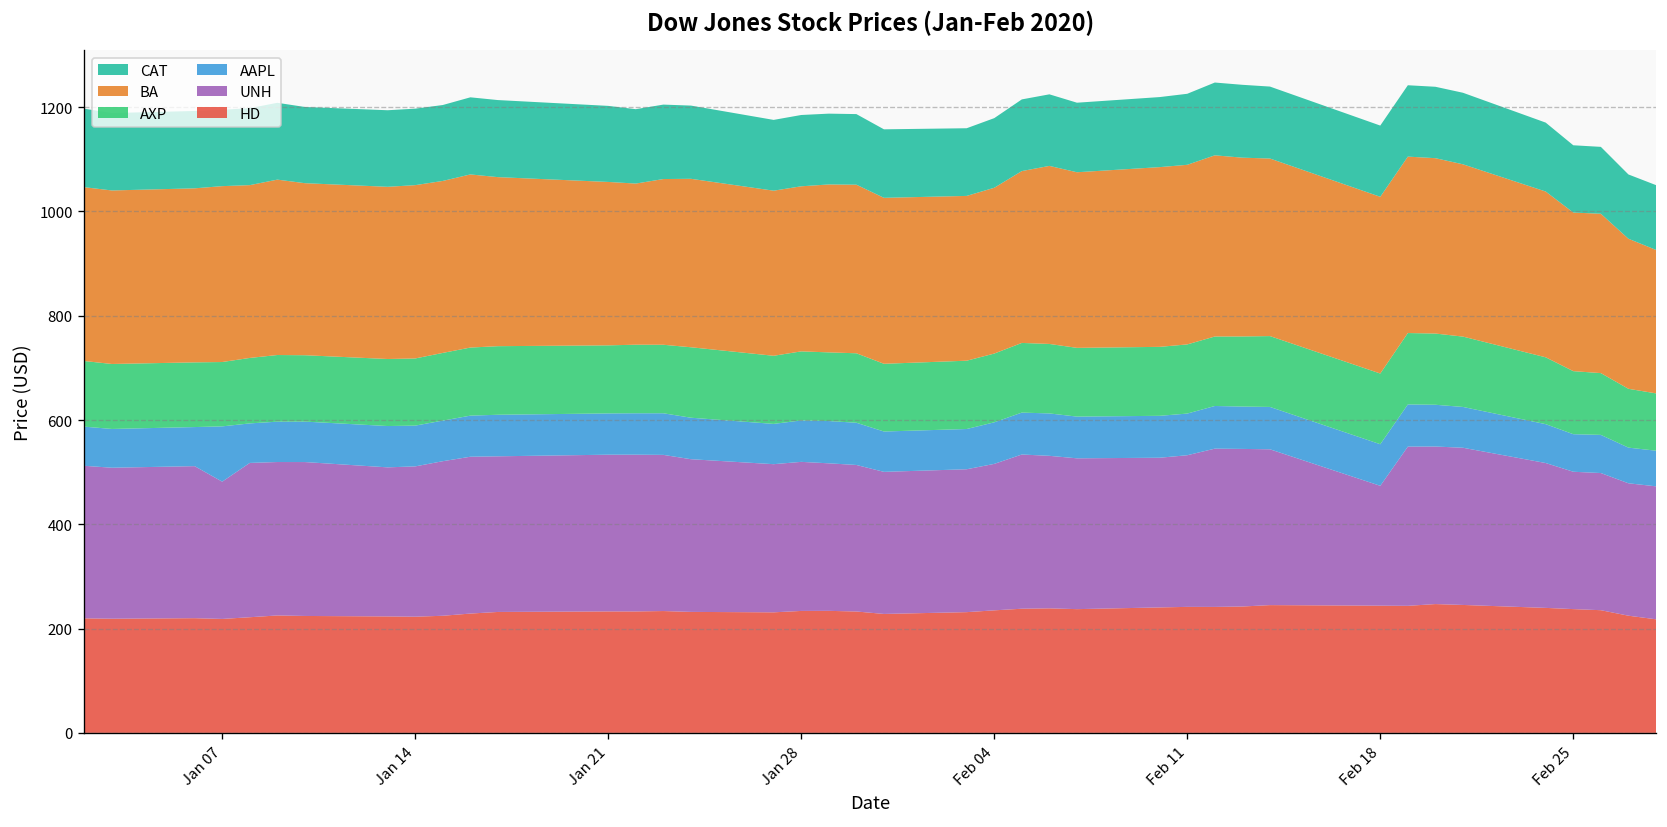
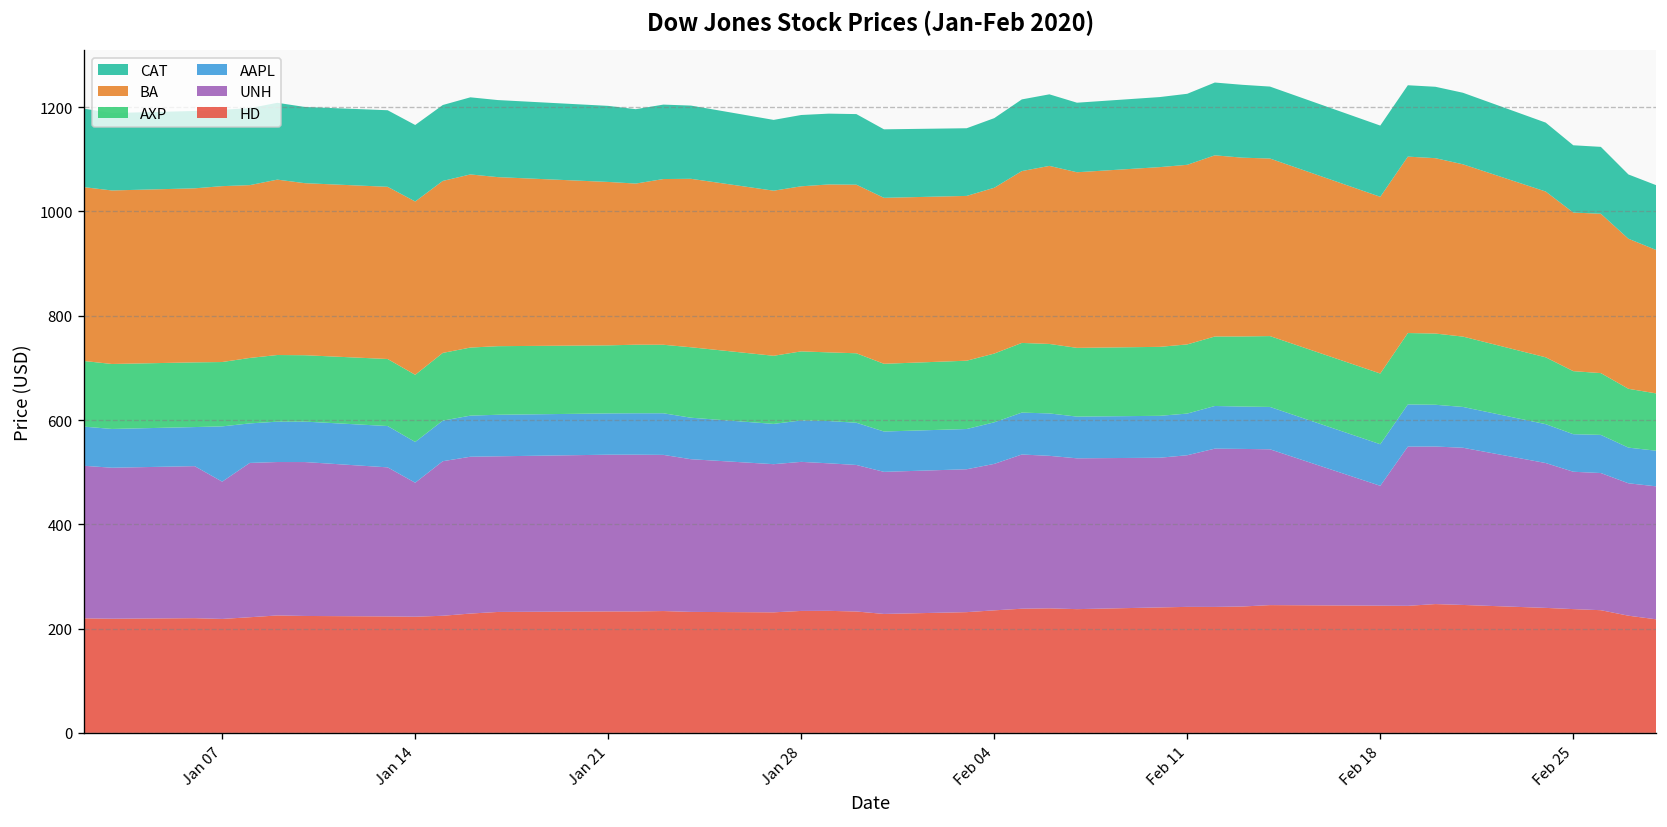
  {
    "UNH": {
      "Jan 07": 260,
-     "Jan 14": 290,
+     "Jan 14": 260,
      "Jan 21": 300,
      "Jan 28": 290,
      "Feb 04": 280,
      "Feb 11": 290,
      "Feb 18": 230,
      "Feb 25": 260
    },
    "AAPL": {
      "Jan 07": 110,
      "Jan 14": 80,
      "Jan 21": 80,
      "Jan 28": 80,
      "Feb 04": 80,
      "Feb 11": 80,
      "Feb 18": 80,
      "Feb 25": 70
    }
  }
